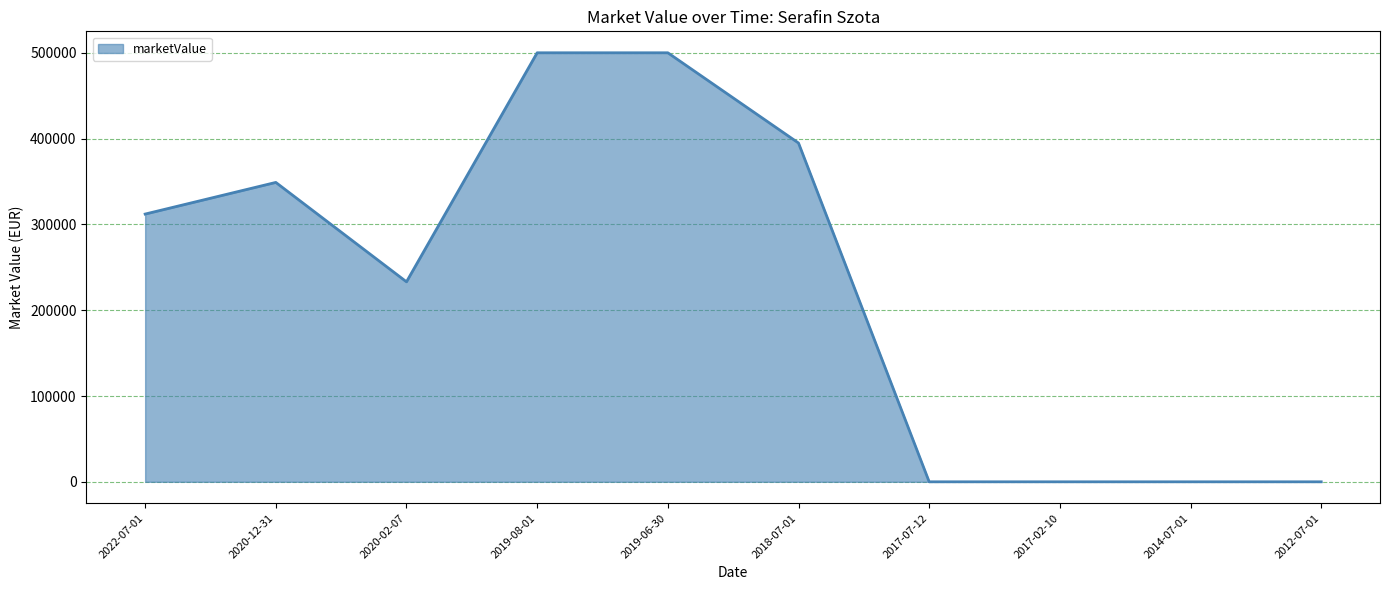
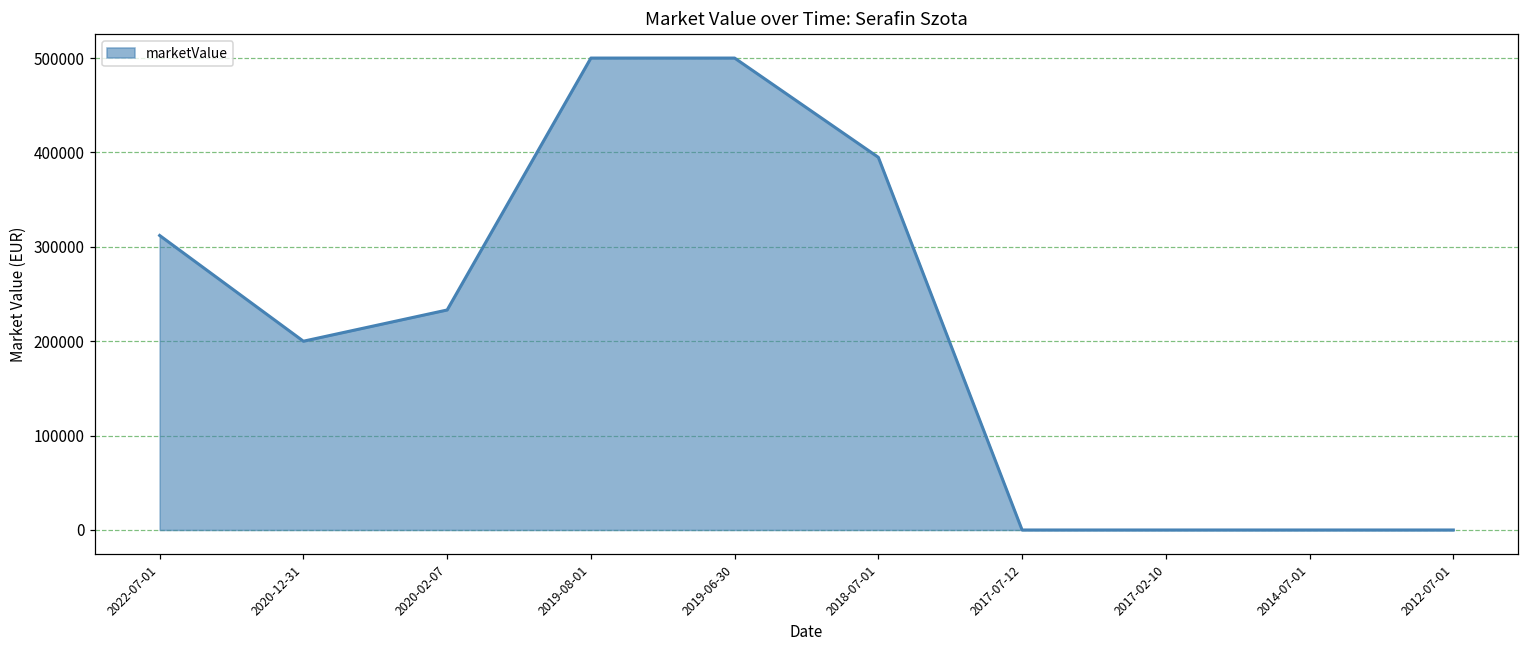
  {
    "2022-07-01": 310000,
-   "2020-12-31": 350000,
+   "2020-12-31": 200000,
    "2020-02-07": 230000,
    "2019-08-01": 500000,
    "2019-06-30": 500000,
    "2018-07-01": 390000,
    "2017-07-12": 0,
    "2017-02-10": 0,
    "2014-07-01": 0,
    "2012-07-01": 0
  }
